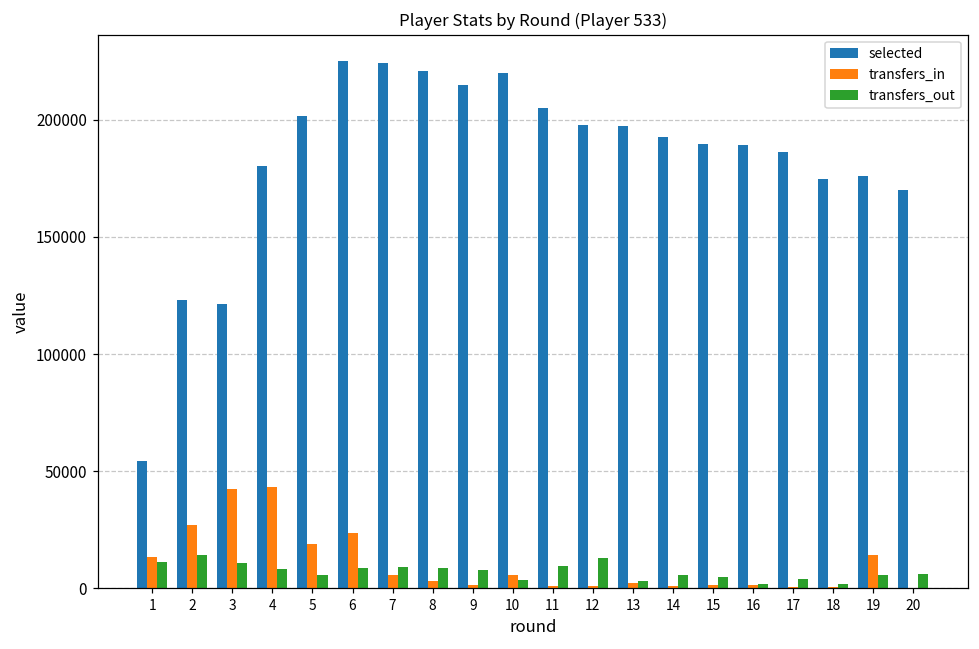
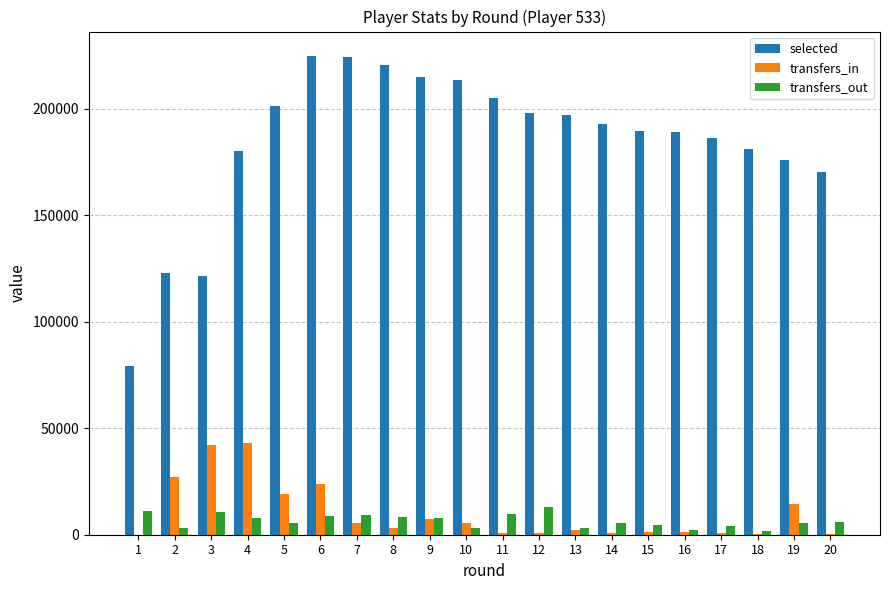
  {
    "selected": {
-     "1": 54000,
+     "1": 79000,
      "2": 123000,
      "3": 121000,
      "4": 180000,
      "5": 202000,
      "6": 225000,
      "7": 224000,
      "8": 221000,
      "9": 215000,
-     "10": 220000,
+     "10": 213000,
      "11": 205000,
      "12": 198000,
      "13": 197000,
      "14": 193000,
      "15": 190000,
      "16": 189000,
      "17": 186000,
-     "18": 175000,
+     "18": 181000,
      "19": 176000,
      "20": 170000
    },
    "transfers_in": {
-     "1": 13000,
+     "1": 0,
      "2": 27000,
      "3": 42000,
      "4": 43000,
      "5": 19000,
      "6": 24000,
      "7": 5000,
      "8": 3000,
-     "9": 1000,
+     "9": 7000,
      "10": 6000,
      "13": 2000,
      "15": 1000,
      "16": 1000,
      "19": 14000
    },
    "transfers_out": {
      "1": 11000,
-     "2": 14000,
+     "2": 3000,
      "3": 11000,
      "4": 8000,
      "5": 6000,
      "6": 9000,
      "7": 9000,
      "8": 9000,
      "9": 8000,
      "10": 3000,
      "11": 10000,
      "12": 13000,
      "13": 3000,
      "14": 6000,
      "15": 5000,
      "16": 2000,
      "17": 4000,
      "18": 2000,
      "19": 6000,
      "20": 6000
    }
  }
